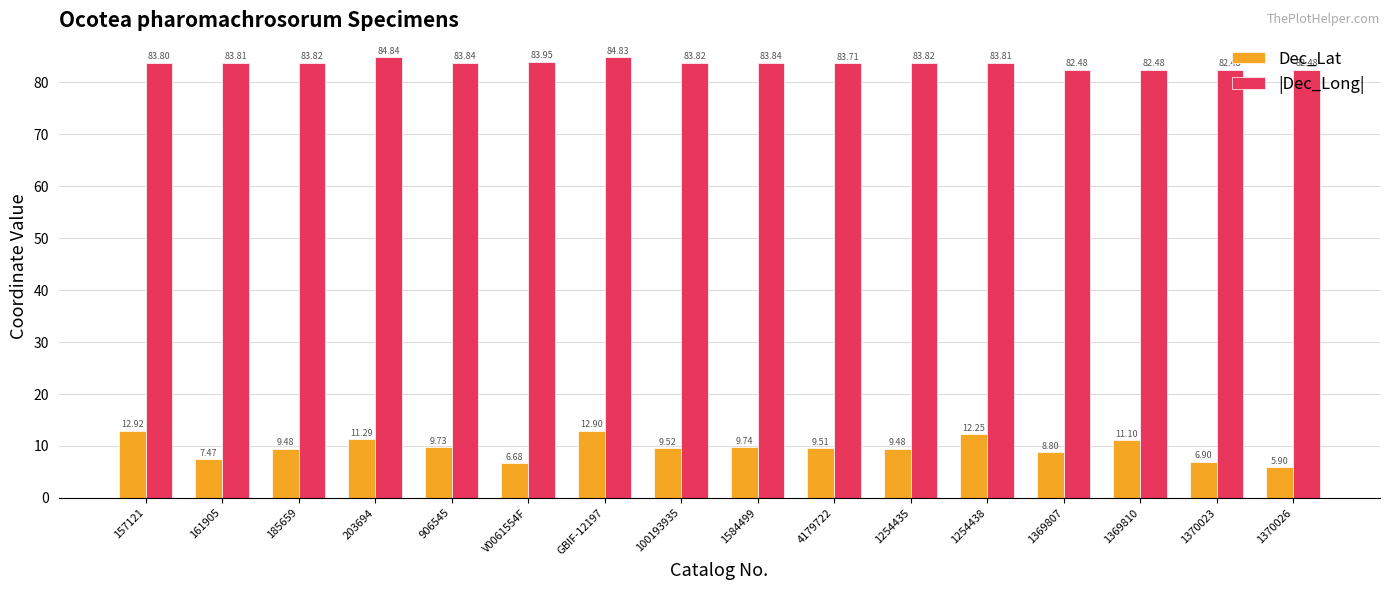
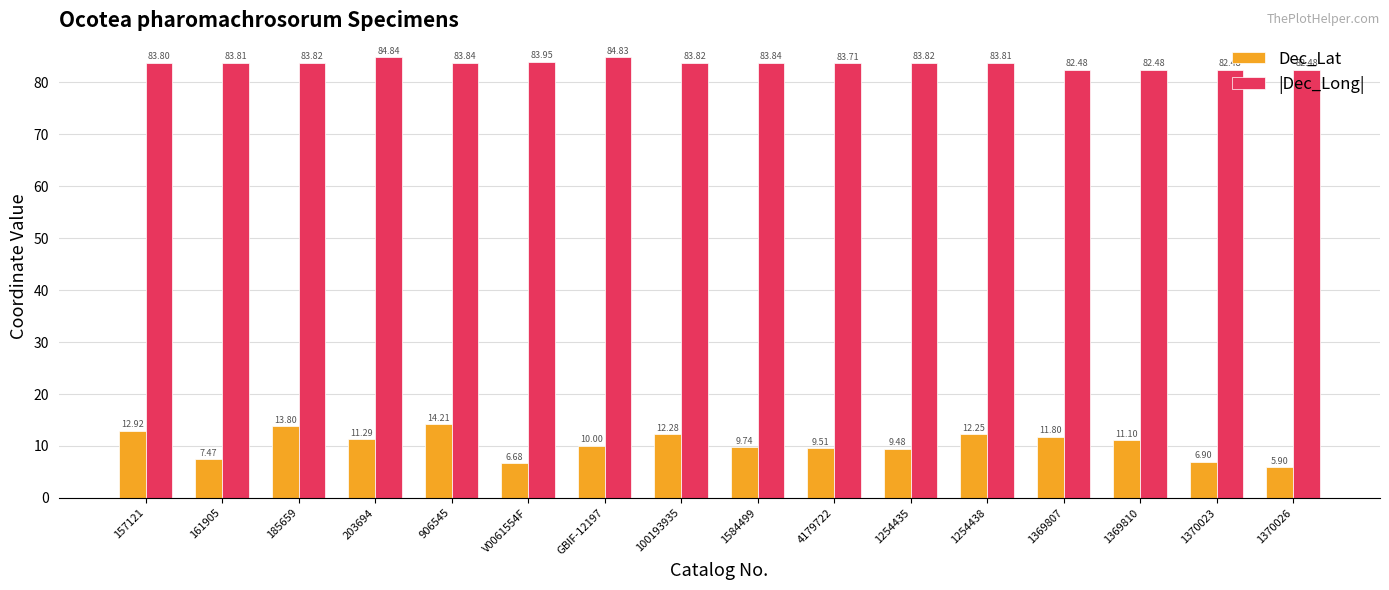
  {
    "Dec_Lat": {
      "157121": 12.92,
      "161905": 7.47,
-     "185659": 9.48,
+     "185659": 13.80,
      "203694": 11.29,
-     "906545": 9.73,
+     "906545": 14.21,
      "V0061554F": 6.68,
-     "GBIF-12197": 12.90,
-     "100193935": 9.52,
+     "GBIF-12197": 10.00,
+     "100193935": 12.28,
      "1584499": 9.74,
      "4179722": 9.51,
      "1254435": 9.48,
      "1254438": 12.25,
-     "1369807": 8.80,
+     "1369807": 11.80,
      "1369810": 11.10,
      "1370023": 6.90,
      "1370026": 5.90
    },
    "|Dec_Long|": {
      "157121": 83.80,
      "161905": 83.81,
      "185659": 83.82,
      "203694": 84.84,
      "906545": 83.84,
      "V0061554F": 83.95,
      "GBIF-12197": 84.83,
      "100193935": 83.82,
      "1584499": 83.84,
      "4179722": 83.71,
      "1254435": 83.82,
      "1254438": 83.81,
      "1369807": 82.48,
      "1369810": 82.48,
      "1370023": 82.48,
      "1370026": 82.48
    }
  }
